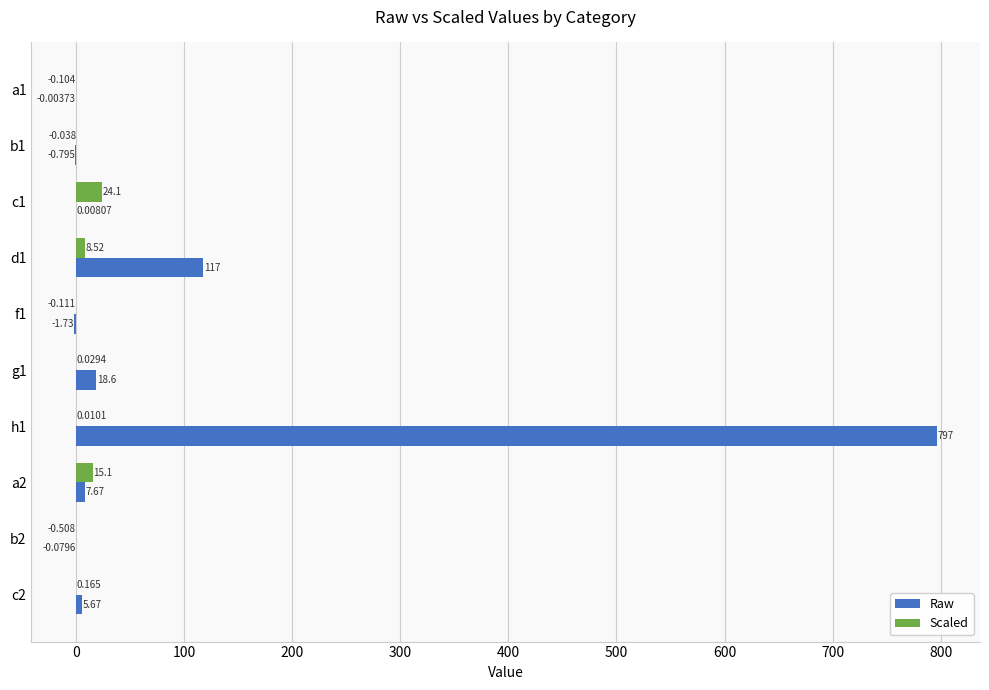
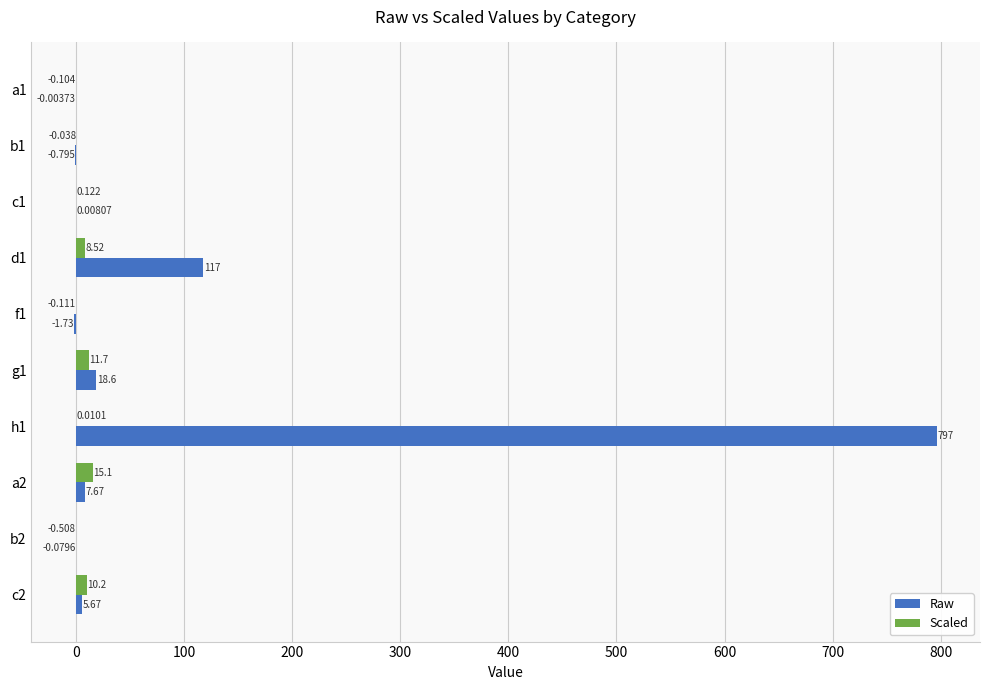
  {
    "Raw": {
      "a1": -0.00373,
      "b1": -0.795,
      "c1": 0.00807,
      "d1": 117,
      "f1": -1.73,
      "g1": 18.6,
      "h1": 797,
      "a2": 7.67,
      "b2": -0.0796,
      "c2": 5.67
    },
    "Scaled": {
      "a1": -0.104,
      "b1": -0.038,
-     "c1": 24.1,
+     "c1": 0.122,
      "d1": 8.52,
      "f1": -0.111,
-     "g1": 0.0294,
+     "g1": 11.7,
      "h1": 0.0101,
      "a2": 15.1,
      "b2": -0.508,
-     "c2": 0.165
+     "c2": 10.2
    }
  }
